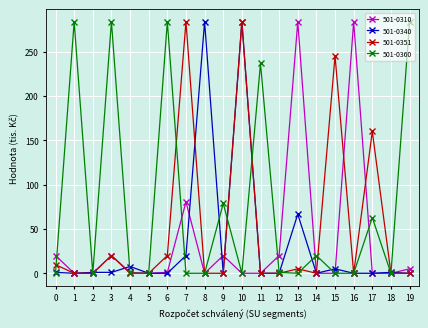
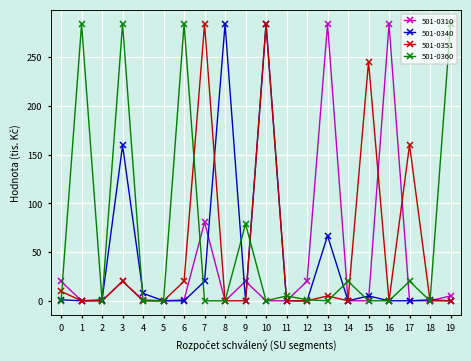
  {
    "501-0310": {
      "0": 20,
      "7": 80,
      "9": 20,
      "12": 20,
      "13": 280,
      "16": 280,
      "19": 10
    },
    "501-0340": {
-     "3": 0,
+     "3": 160,
      "4": 10,
      "7": 20,
      "8": 280,
      "13": 70,
      "15": 10
    },
    "501-0351": {
      "0": 10,
      "6": 20,
      "7": 280,
      "13": 10,
      "15": 250,
      "17": 160
    },
    "501-0360": {
      "1": 280,
      "3": 280,
      "6": 280,
      "7": 0,
      "9": 80,
-     "11": 240,
+     "11": 10,
      "13": 0,
      "14": 20,
-     "17": 60
+     "17": 20
    }
  }
